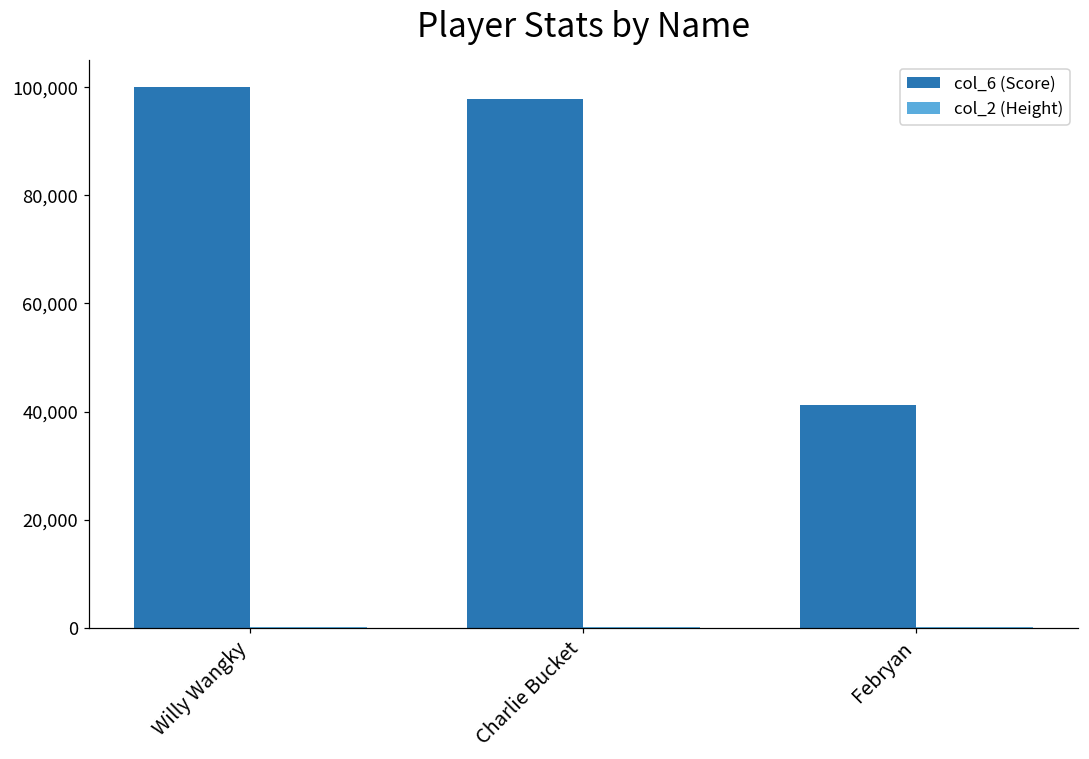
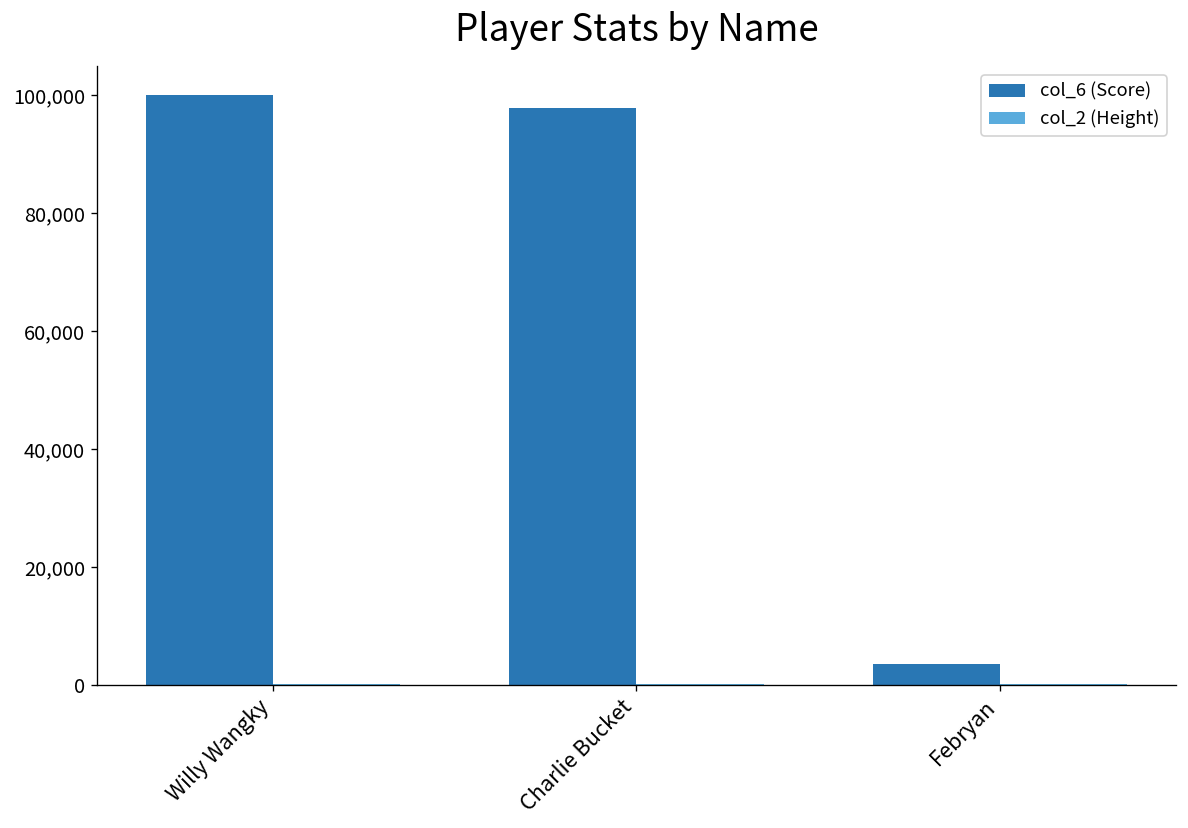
  {
    "col_6 (Score)": {
      "Willy Wangky": "100,000",
      "Charlie Bucket": "98,000",
-     "Febryan": "41,000"
+     "Febryan": "4,000"
    }
  }
